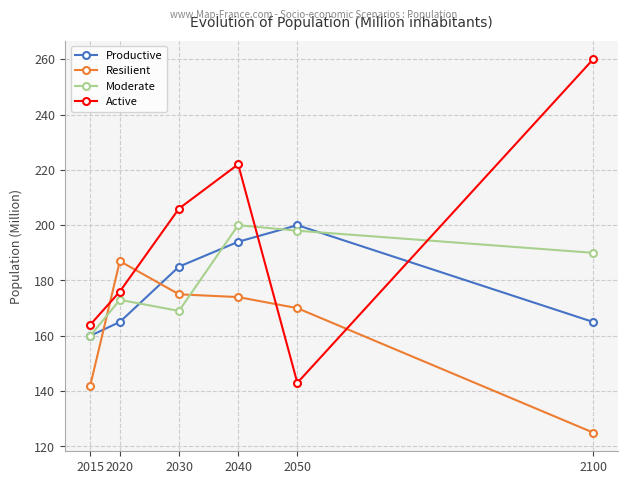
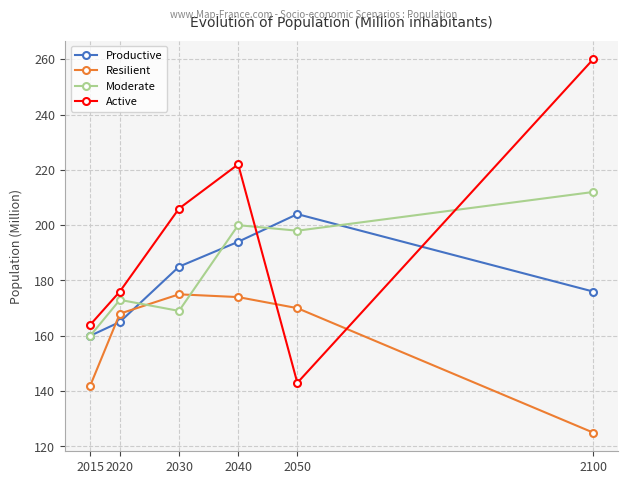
  {
    "Productive": {
      "2020": 165,
      "2030": 185,
      "2040": 194,
-     "2050": 200,
-     "2100": 165
+     "2050": 204,
+     "2100": 176
    },
    "Resilient": {
      "2015": 142,
-     "2020": 187,
+     "2020": 168,
      "2030": 175,
      "2040": 174,
      "2050": 170,
      "2100": 125
    },
    "Moderate": {
      "2020": 173,
      "2030": 169,
      "2040": 200,
      "2050": 198,
-     "2100": 190
+     "2100": 212
    },
    "Active": {
      "2015": 164,
      "2020": 176,
      "2030": 206,
      "2040": 222,
      "2050": 143,
      "2100": 260
    }
  }
